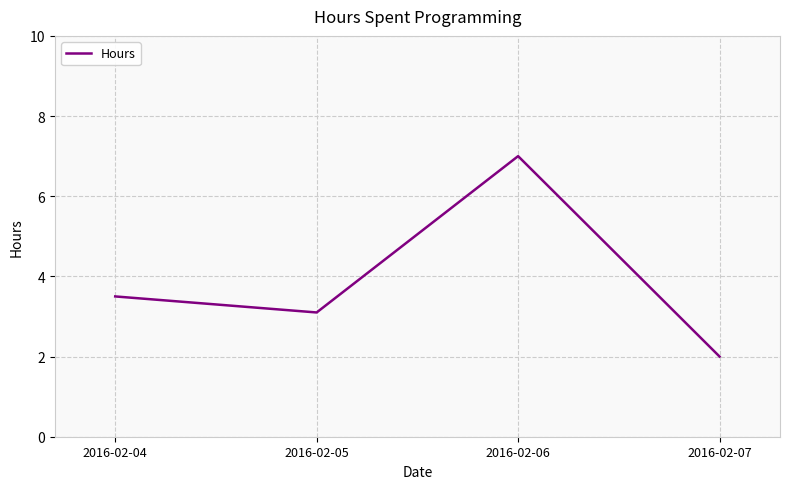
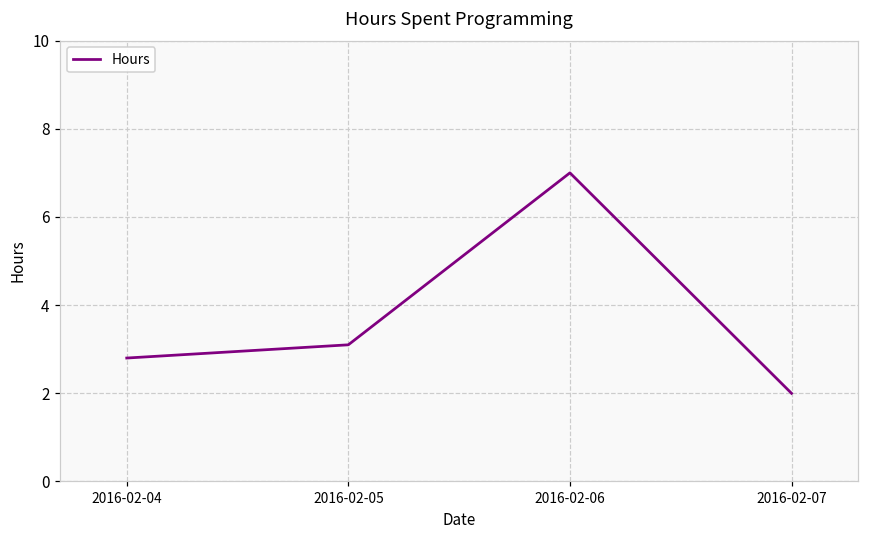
  {
-   "2016-02-04": 3.5,
+   "2016-02-04": 2.8,
    "2016-02-05": 3.1,
    "2016-02-06": 7.0,
    "2016-02-07": 2.0
  }
